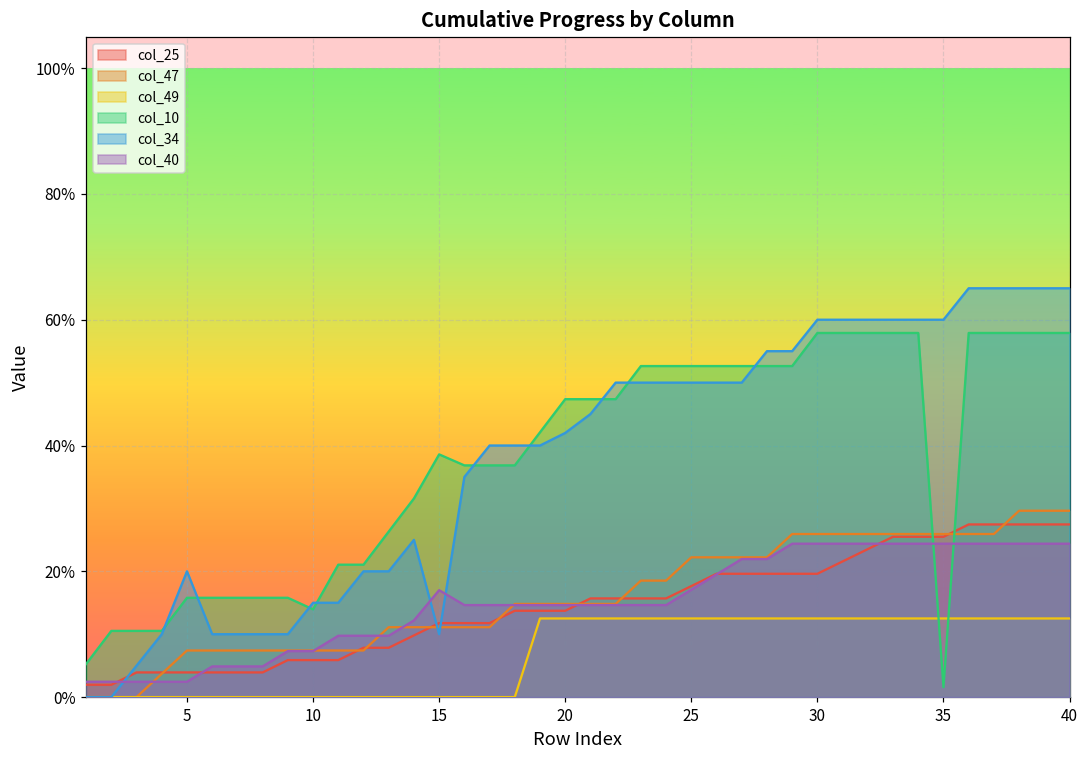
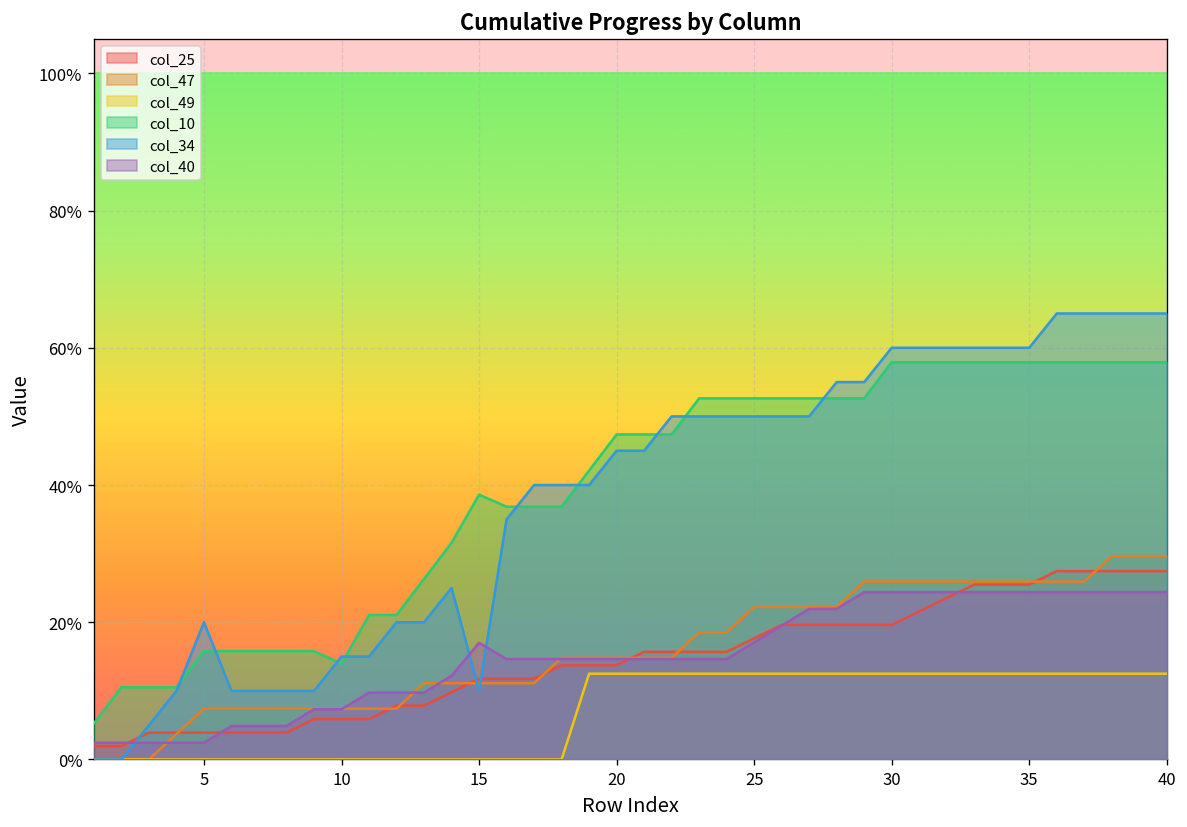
  {
    "col_10": {
      "5": "16%",
      "10": "14%",
      "15": "39%",
      "20": "47%",
      "25": "53%",
      "30": "58%",
-     "35": "2%",
+     "35": "58%",
      "40": "58%"
    },
    "col_34": {
      "5": "20%",
      "10": "15%",
      "15": "10%",
-     "20": "42%",
+     "20": "45%",
      "25": "50%",
      "30": "60%",
      "35": "60%",
      "40": "65%"
    },
    "col_40": {
      "5": "2%",
      "15": "17%",
      "25": "17%",
      "30": "24%",
      "35": "24%",
      "40": "24%"
    }
  }
